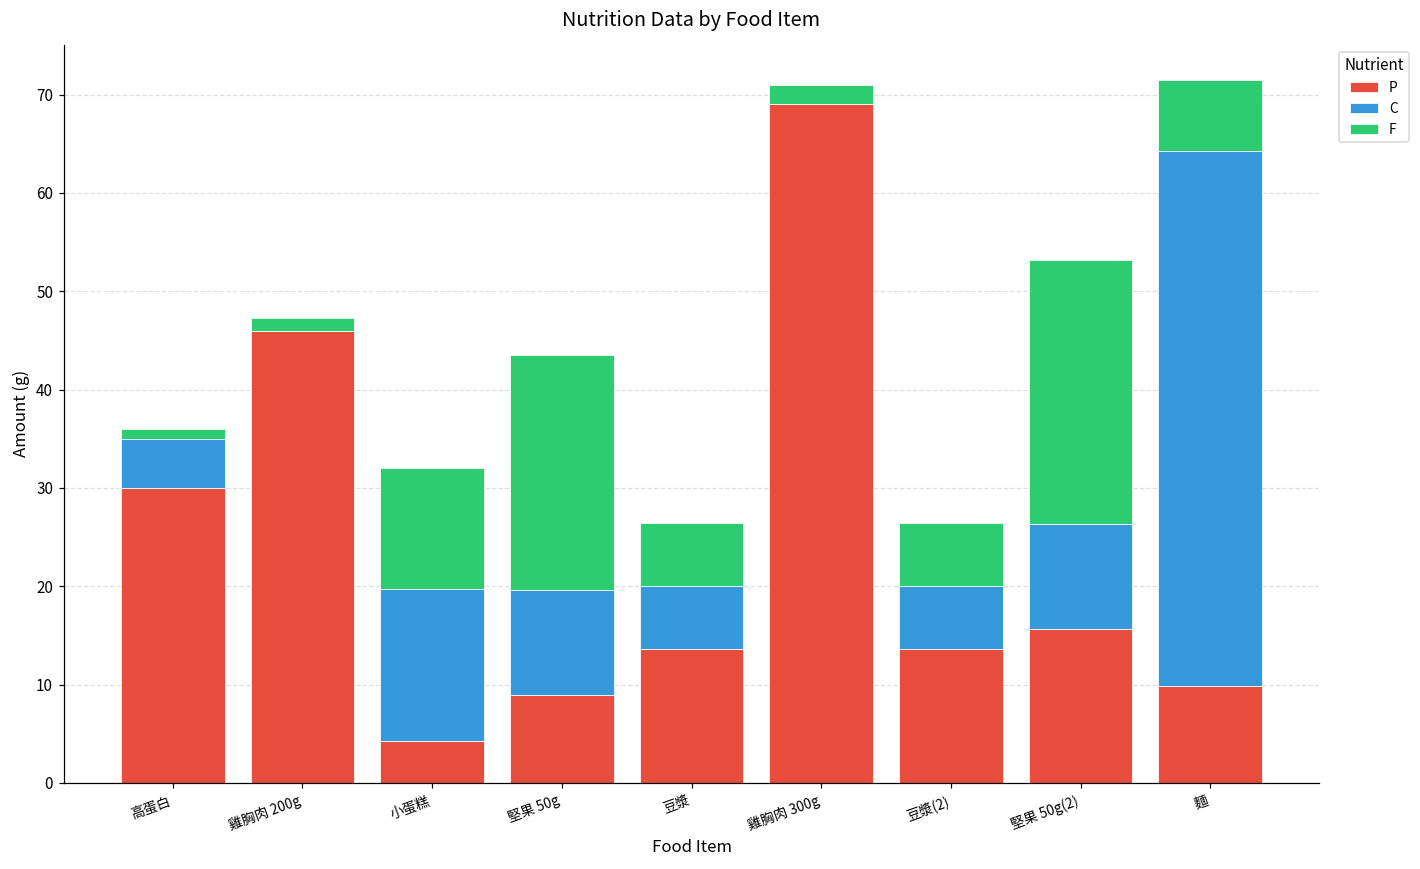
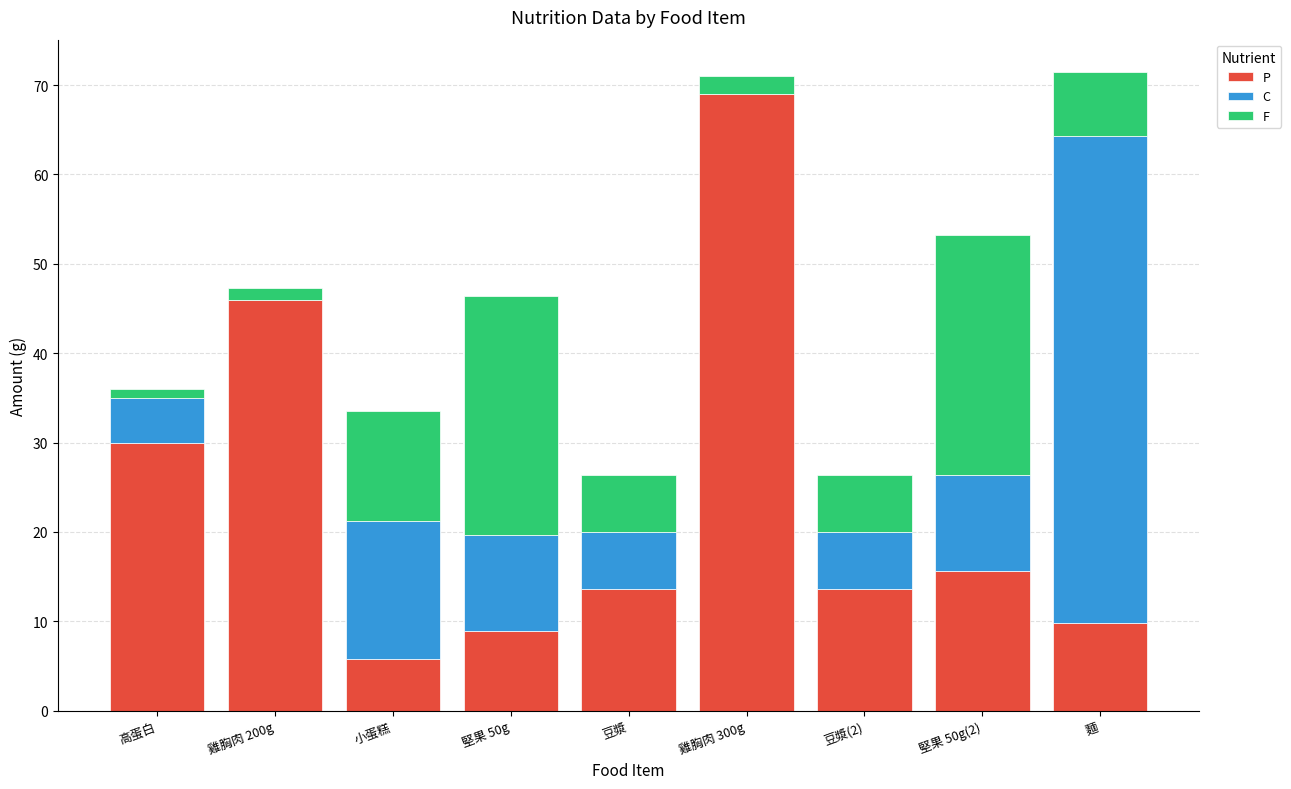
  {
    "P": {
      "高蛋白": 30,
      "雞胸肉 200g": 46,
-     "小蛋糕": 4,
+     "小蛋糕": 6,
      "堅果 50g": 9,
      "豆漿": 14,
      "雞胸肉 300g": 69,
      "豆漿(2)": 14,
      "堅果 50g(2)": 16,
      "麵": 10
    },
    "C": {
      "高蛋白": 5,
      "雞胸肉 200g": 0,
      "小蛋糕": 15,
      "堅果 50g": 11,
      "豆漿": 6,
      "雞胸肉 300g": 0,
      "豆漿(2)": 6,
      "堅果 50g(2)": 11,
      "麵": 55
    },
    "F": {
      "高蛋白": 1,
      "雞胸肉 200g": 1,
      "小蛋糕": 12,
-     "堅果 50g": 24,
+     "堅果 50g": 27,
      "豆漿": 6,
      "雞胸肉 300g": 2,
      "豆漿(2)": 6,
      "堅果 50g(2)": 27,
      "麵": 7
    }
  }
